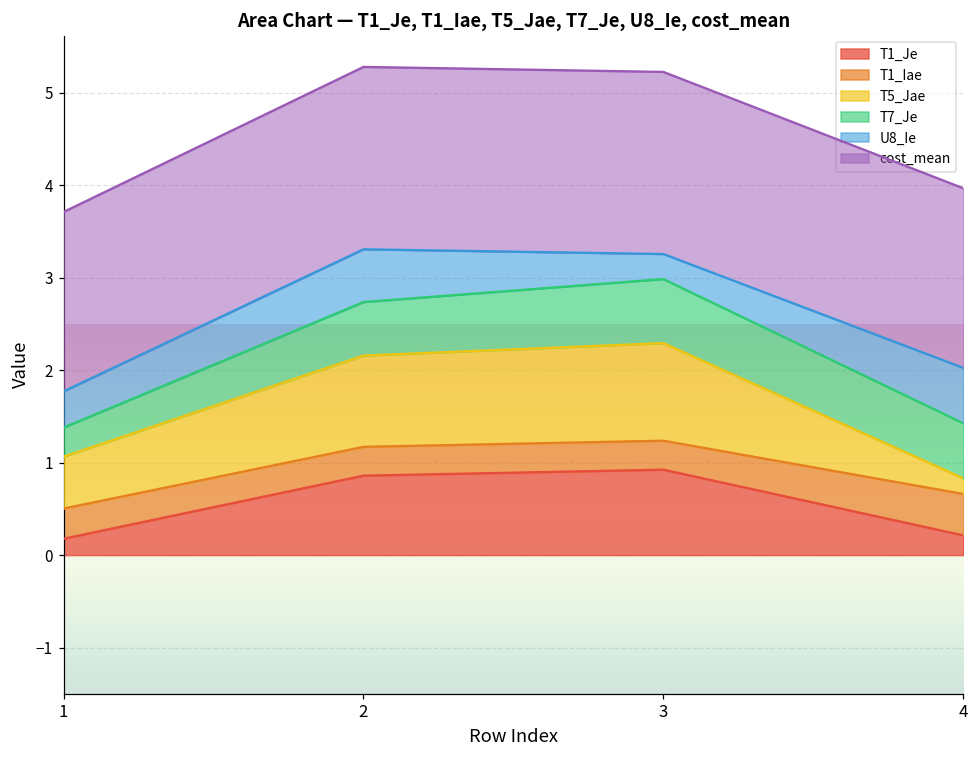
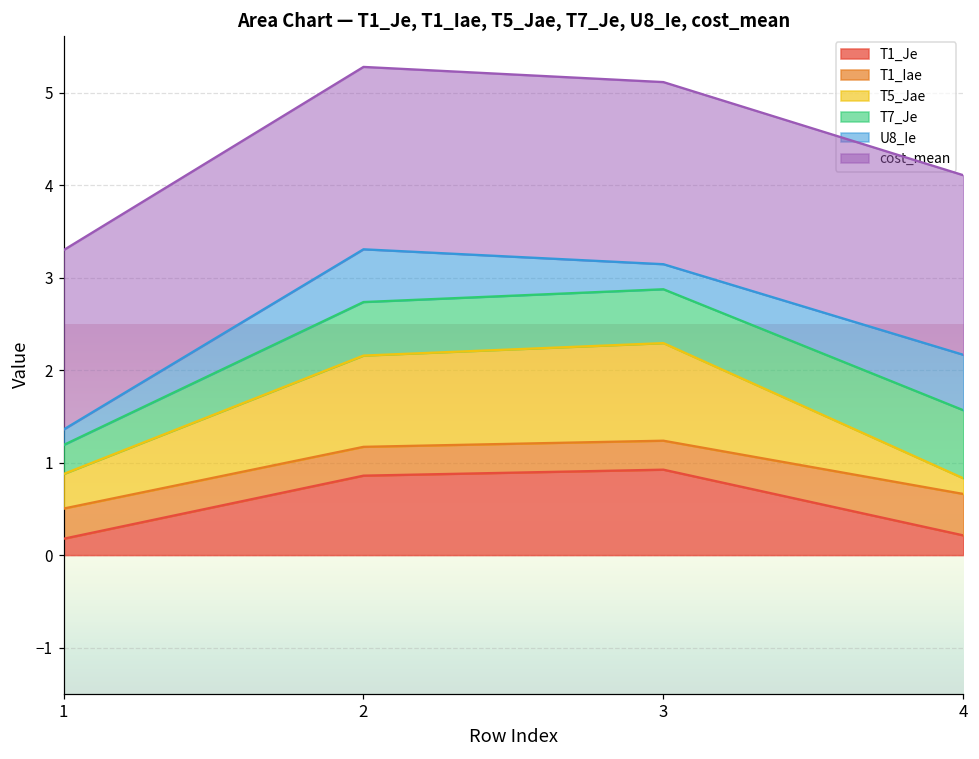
  {
    "T5_Jae": {
-     "1": 0.6,
+     "1": 0.4,
      "2": 1.0,
      "3": 1.1,
      "4": 0.2
    },
    "T7_Je": {
      "1": 0.3,
      "2": 0.6,
-     "3": 0.7,
-     "4": 0.6
+     "3": 0.6,
+     "4": 0.7
    },
    "U8_Ie": {
-     "1": 0.4,
+     "1": 0.2,
      "2": 0.6,
      "3": 0.3,
      "4": 0.6
    },
    "cost_mean": {
      "1": 1.9,
      "2": 2.0,
      "3": 2.0,
      "4": 1.9
    }
  }
